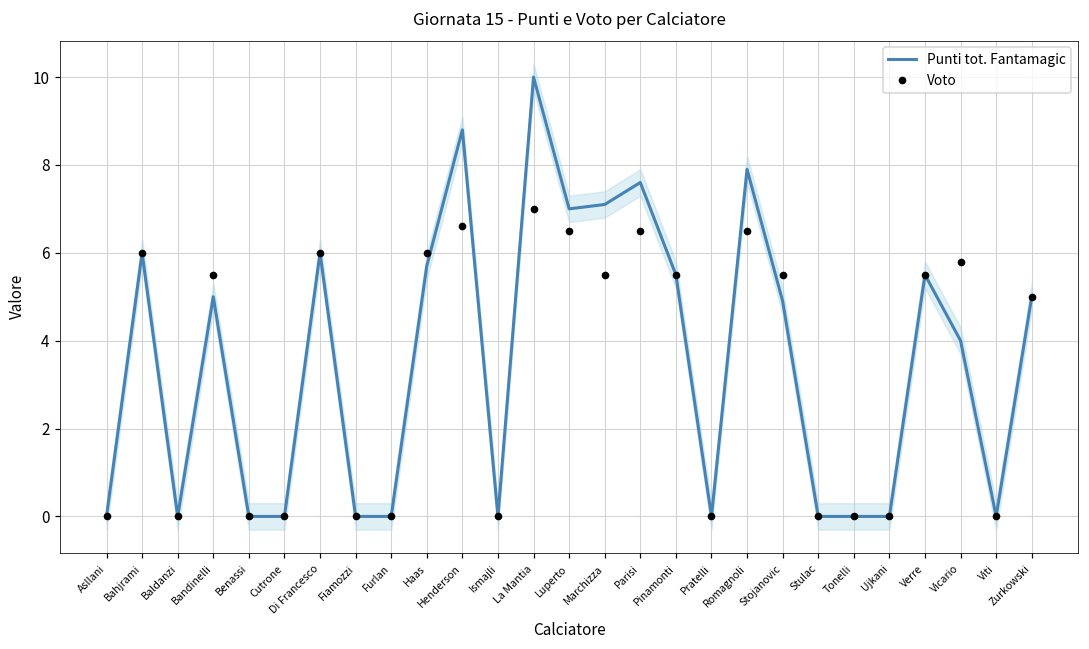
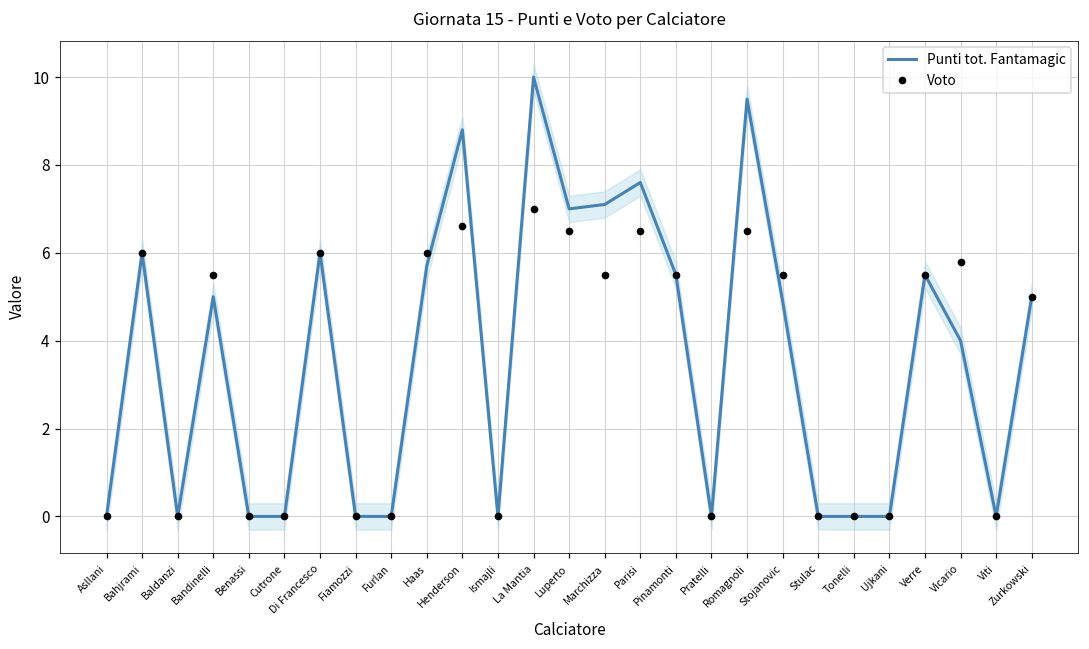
  {
    "Punti tot. Fantamagic": {
      "Bandinelli": 5.0,
      "Haas": 5.7,
      "Henderson": 8.8,
      "La Mantia": 10.0,
      "Luperto": 7.0,
      "Marchizza": 7.1,
      "Parisi": 7.6,
-     "Romagnoli": 7.9,
+     "Romagnoli": 9.5,
      "Stojanovic": 4.9,
      "Vicario": 4.0
    },
    "Voto": {
      "Bandinelli": 5.5,
      "Henderson": 6.6,
      "La Mantia": 7.0,
      "Luperto": 6.5,
      "Marchizza": 5.5,
      "Parisi": 6.5,
      "Romagnoli": 6.5,
      "Stojanovic": 5.5,
      "Vicario": 5.8
    }
  }
